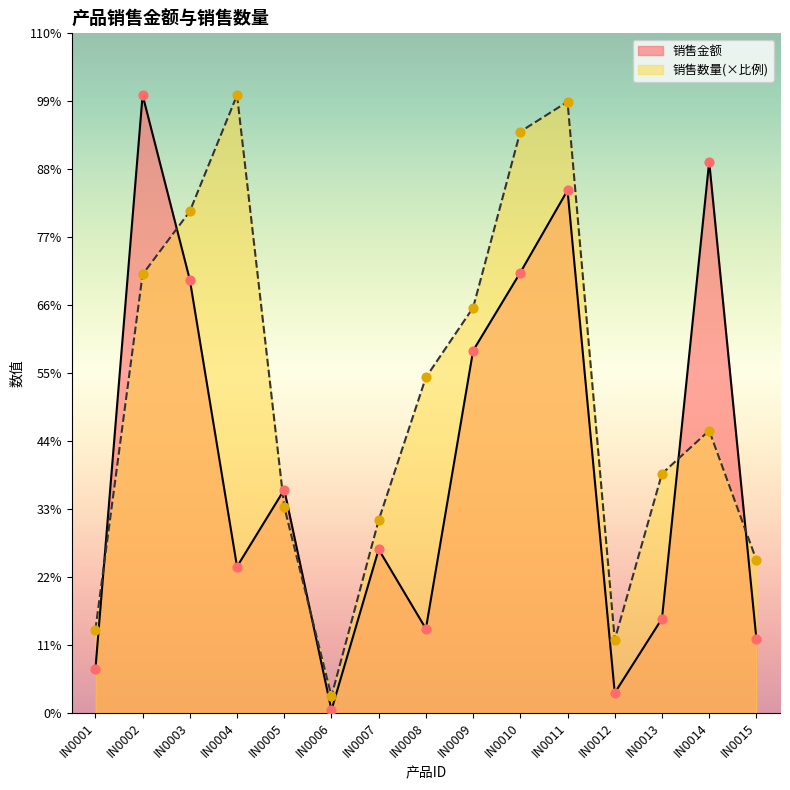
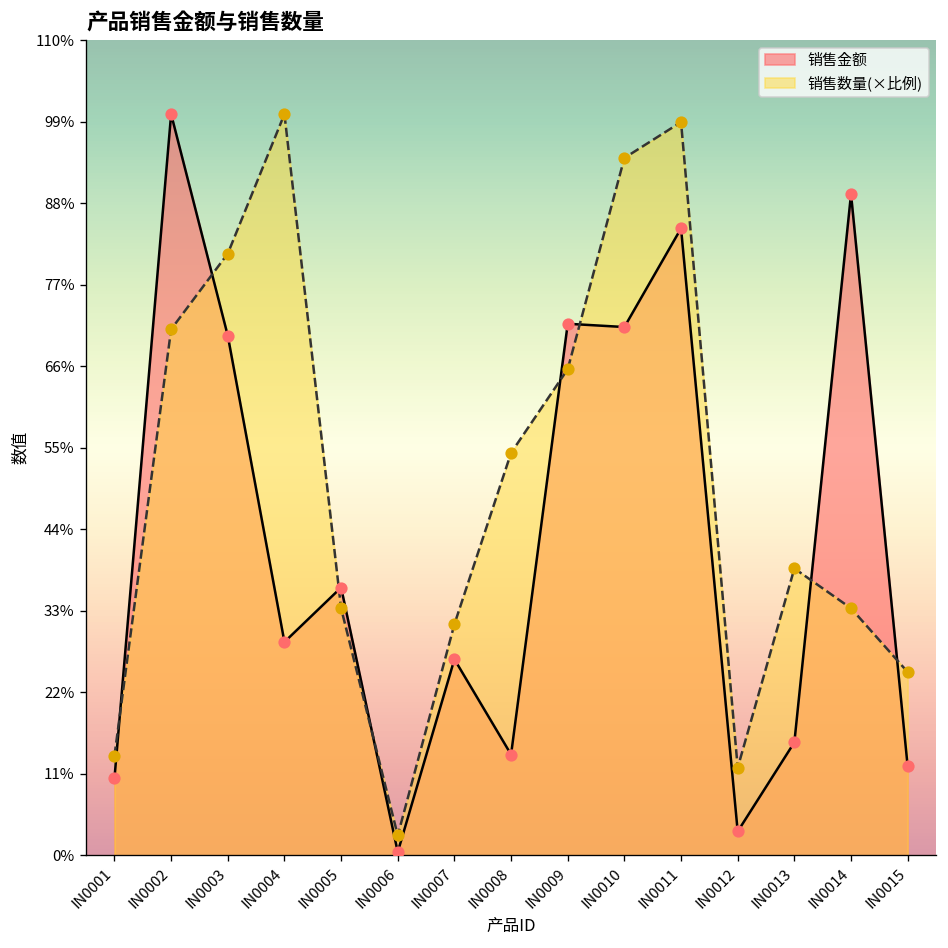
  {
    "销售金额": {
-     "IN0001": "7%",
+     "IN0001": "10%",
      "IN0002": "100%",
      "IN0003": "70%",
-     "IN0004": "24%",
+     "IN0004": "29%",
      "IN0005": "36%",
      "IN0006": "0%",
      "IN0007": "26%",
      "IN0008": "14%",
-     "IN0009": "59%",
+     "IN0009": "72%",
      "IN0010": "71%",
      "IN0011": "85%",
      "IN0012": "3%",
      "IN0013": "15%",
      "IN0014": "89%",
      "IN0015": "12%"
    },
    "销售数量(×比例)": {
      "IN0001": "13%",
      "IN0002": "71%",
      "IN0003": "81%",
      "IN0004": "100%",
      "IN0005": "33%",
      "IN0006": "3%",
      "IN0007": "31%",
      "IN0008": "54%",
      "IN0009": "66%",
      "IN0010": "94%",
      "IN0011": "99%",
      "IN0012": "12%",
      "IN0013": "39%",
-     "IN0014": "46%",
+     "IN0014": "33%",
      "IN0015": "25%"
    }
  }
